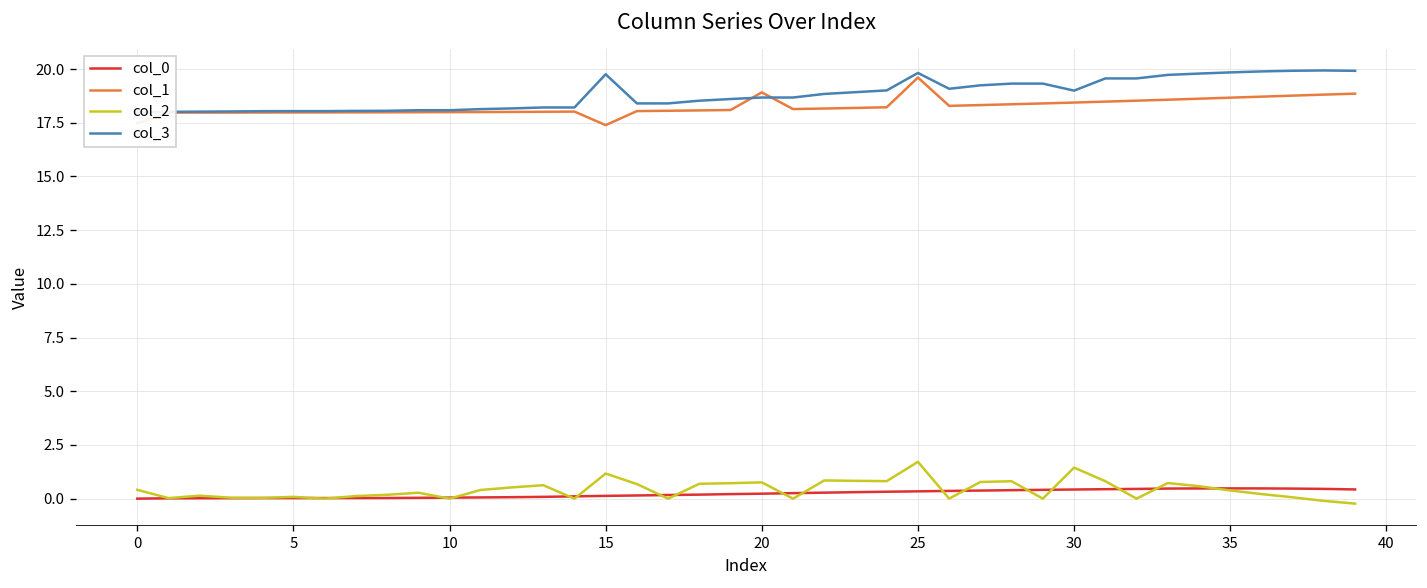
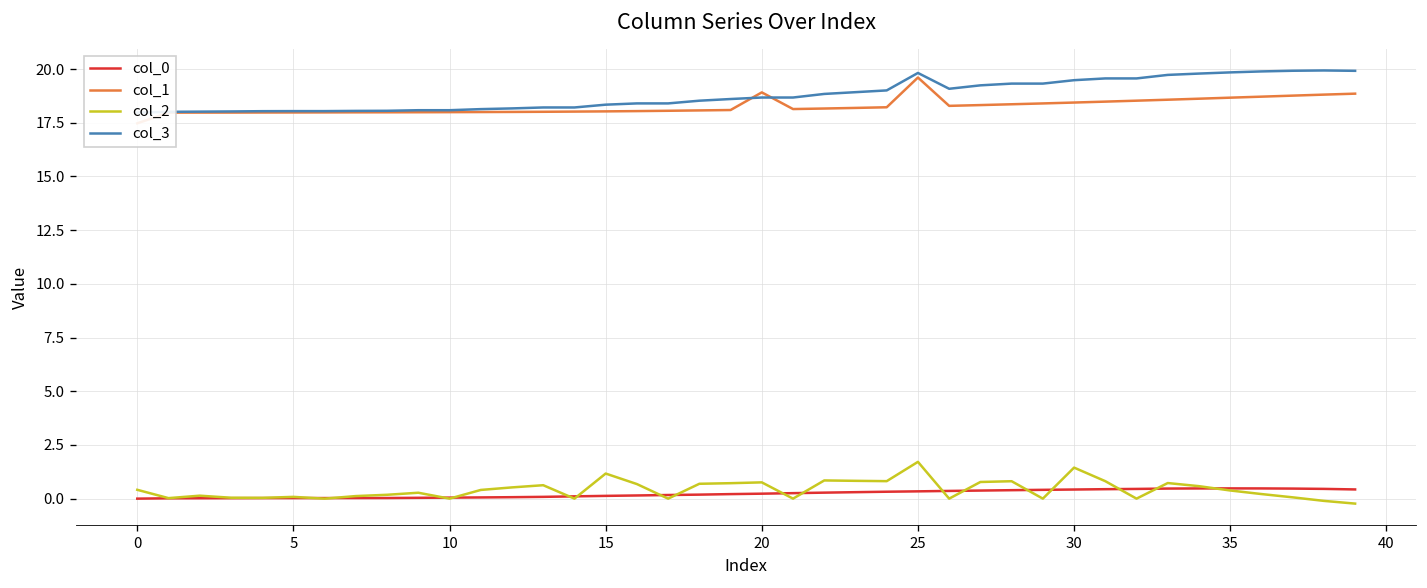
  {
    "col_0": {
      "0": 0.0,
      "15": 0.1,
      "20": 0.2,
      "25": 0.3,
      "30": 0.4
    },
    "col_1": {
-     "15": 17.4,
+     "15": 18.0,
      "20": 18.9,
      "25": 19.6,
      "30": 18.4,
      "35": 18.7
    },
    "col_2": {
      "0": 0.4,
      "15": 1.2,
      "20": 0.8,
      "25": 1.7,
      "30": 1.4
    },
    "col_3": {
-     "15": 19.8,
+     "15": 18.3,
      "20": 18.7,
      "25": 19.8,
-     "30": 19.0,
+     "30": 19.5,
      "35": 19.8
    }
  }
